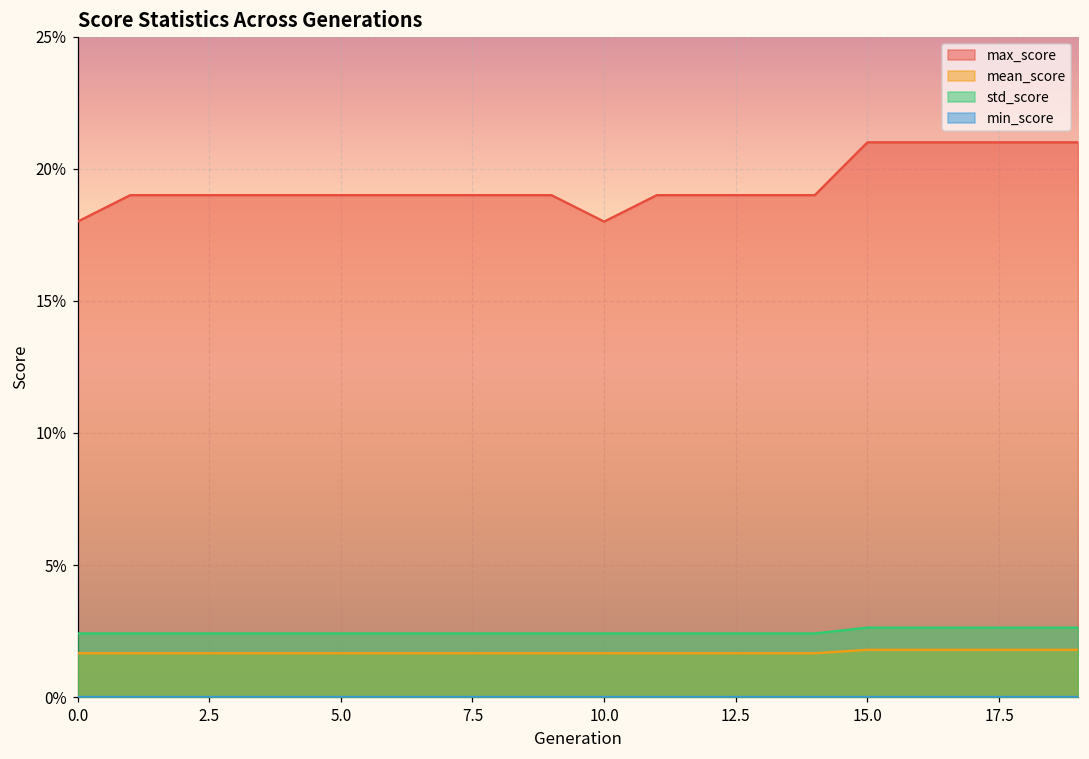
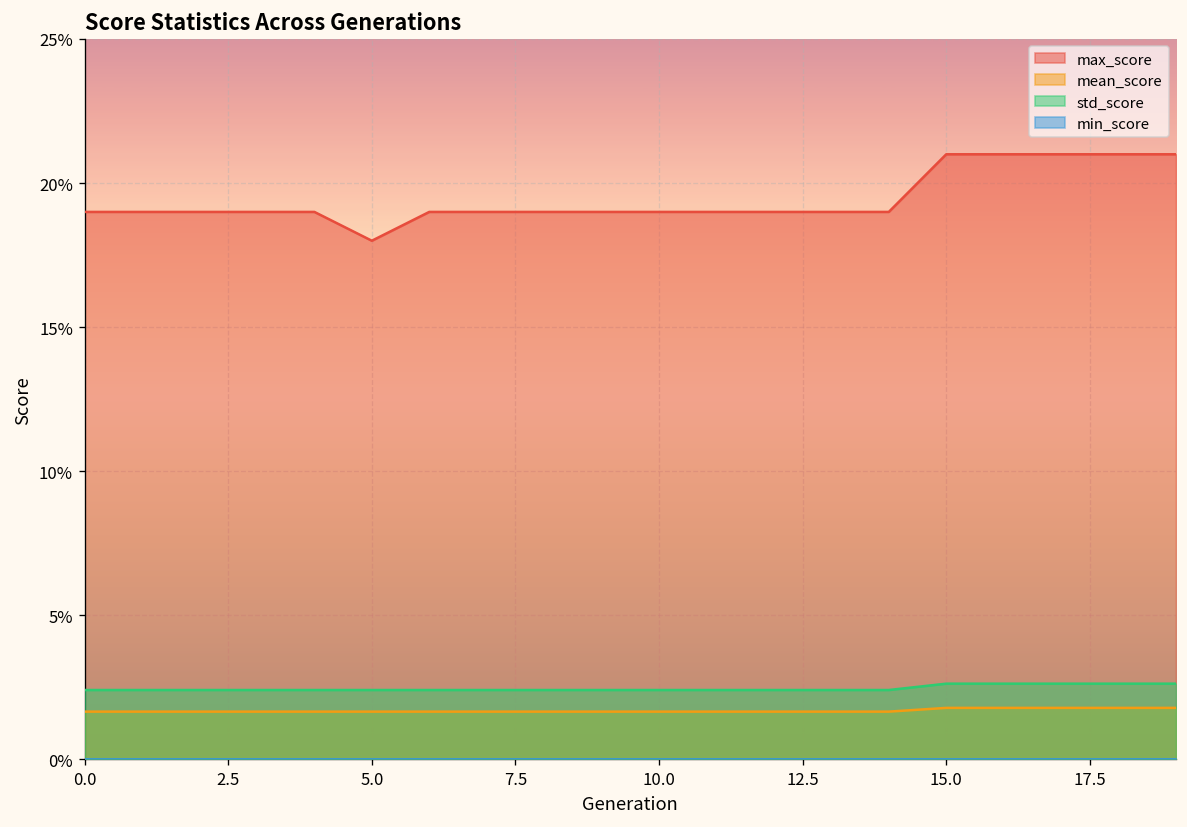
  {
    "max_score": {
-     "0.0": "18.0%",
-     "5.0": "19.0%",
-     "10.0": "18.0%",
+     "0.0": "19.0%",
+     "5.0": "18.0%",
+     "10.0": "19.0%",
      "15.0": "21.0%"
    },
    "mean_score": {
      "0.0": "1.7%",
      "5.0": "1.7%",
      "10.0": "1.7%",
      "15.0": "1.8%"
    },
    "std_score": {
      "0.0": "2.4%",
      "5.0": "2.4%",
      "10.0": "2.4%",
      "15.0": "2.6%"
    },
    "min_score": {
      "0.0": "0.0%",
      "5.0": "0.0%",
      "10.0": "0.0%",
      "15.0": "0.0%"
    }
  }
